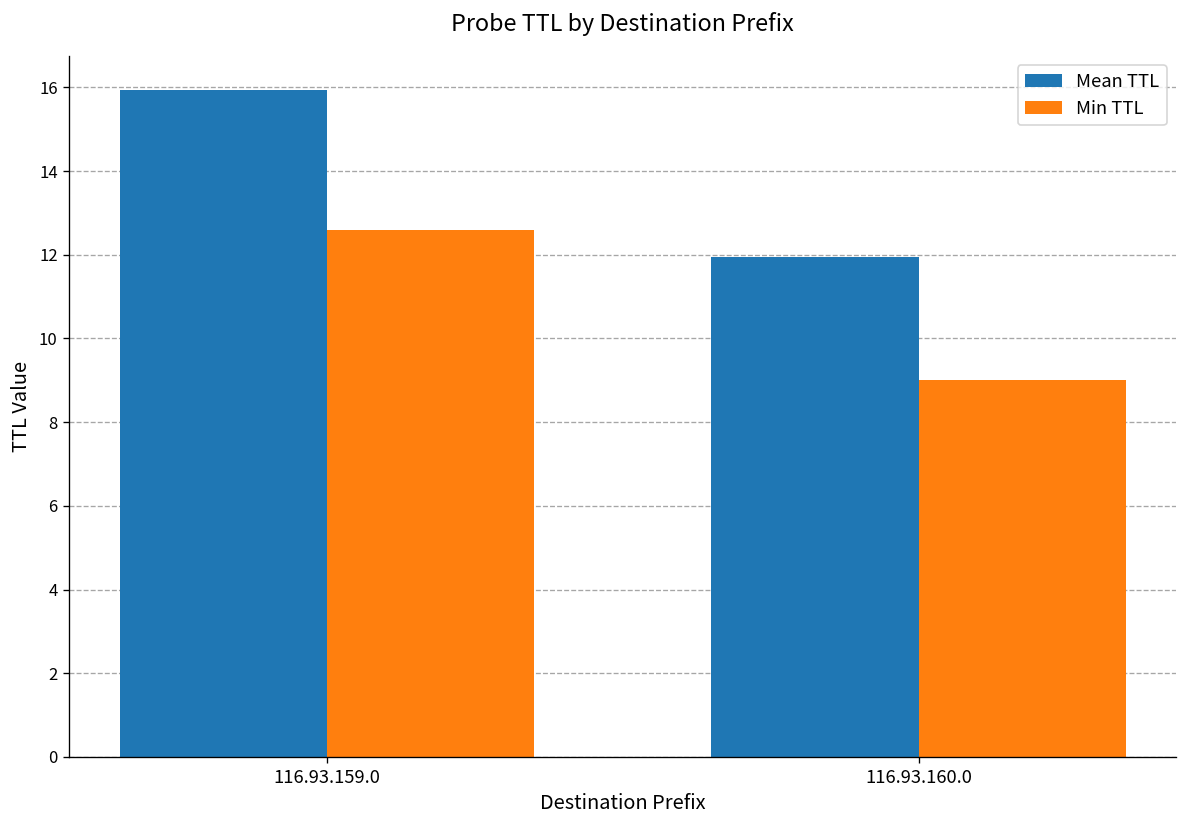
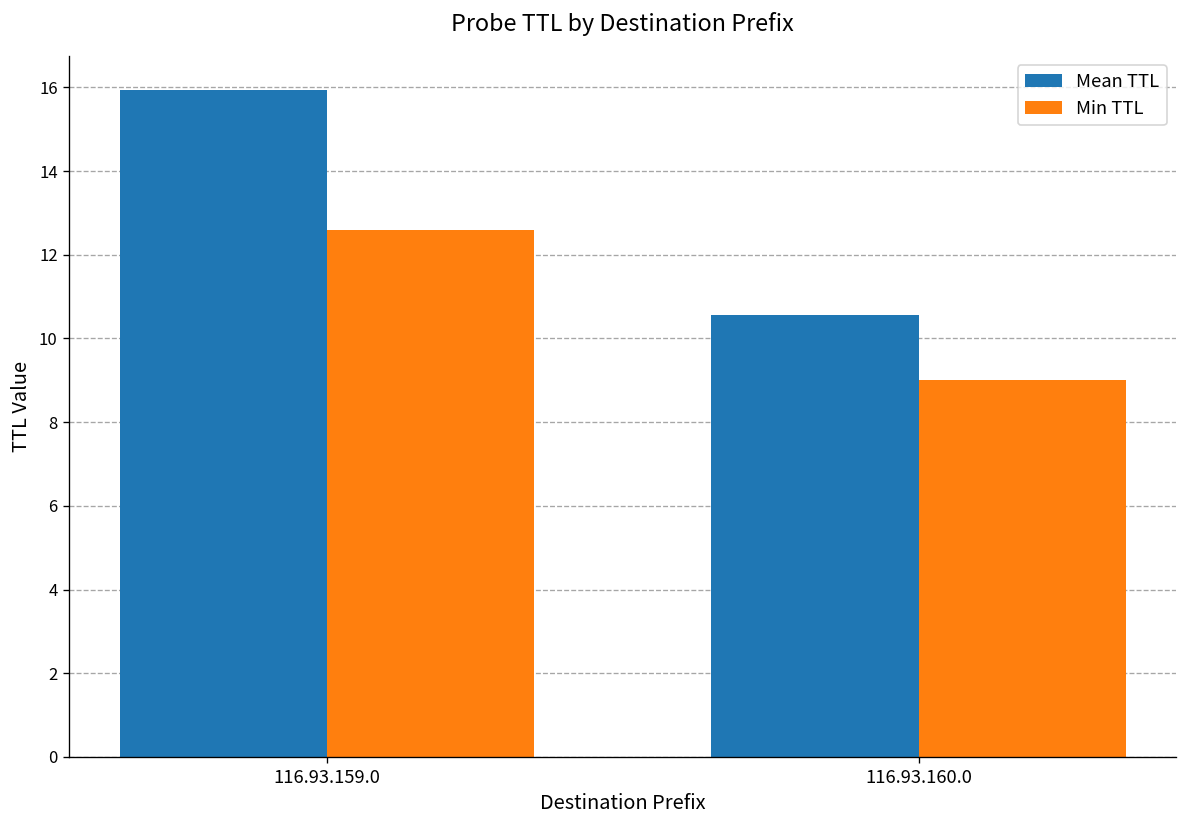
  {
    "Mean TTL": {
      "116.93.159.0": 16.0,
-     "116.93.160.0": 12.0
+     "116.93.160.0": 10.6
    },
    "Min TTL": {
      "116.93.159.0": 12.6,
      "116.93.160.0": 9.0
    }
  }
